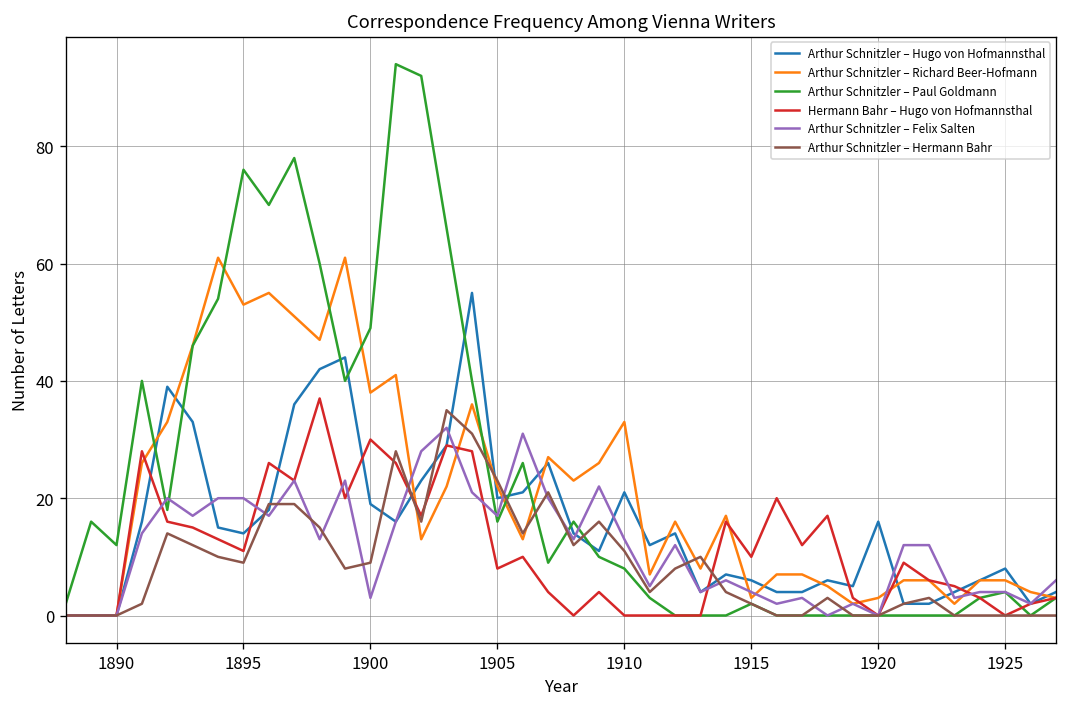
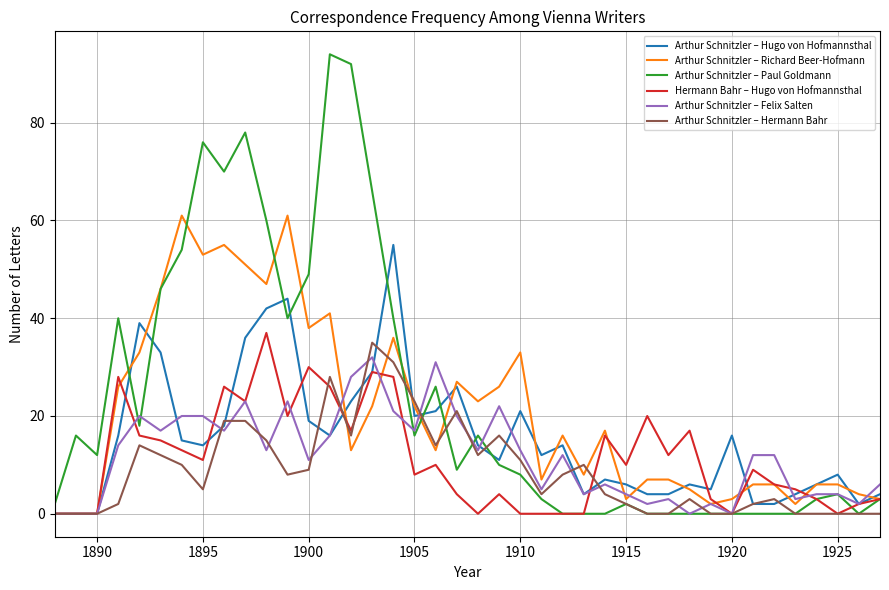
  {
    "Arthur Schnitzler – Hugo von Hofmannsthal": {
      "1895": 14,
      "1900": 19,
      "1905": 20,
      "1910": 21,
      "1915": 6,
      "1920": 16,
      "1925": 8
    },
    "Arthur Schnitzler – Richard Beer-Hofmann": {
      "1895": 53,
      "1900": 38,
      "1905": 22,
      "1910": 33,
      "1915": 3,
      "1920": 3,
      "1925": 6
    },
    "Arthur Schnitzler – Paul Goldmann": {
      "1890": 12,
      "1895": 76,
      "1900": 49,
      "1905": 16,
      "1910": 8
    },
    "Hermann Bahr – Hugo von Hofmannsthal": {
      "1895": 11,
      "1900": 30,
      "1905": 8,
      "1910": 0,
      "1915": 10
    },
    "Arthur Schnitzler – Felix Salten": {
      "1895": 20,
-     "1900": 3,
+     "1900": 11,
      "1905": 17,
      "1910": 13,
      "1915": 4
    },
    "Arthur Schnitzler – Hermann Bahr": {
-     "1895": 9,
+     "1895": 5,
      "1900": 9,
      "1905": 23,
      "1910": 11
    }
  }
